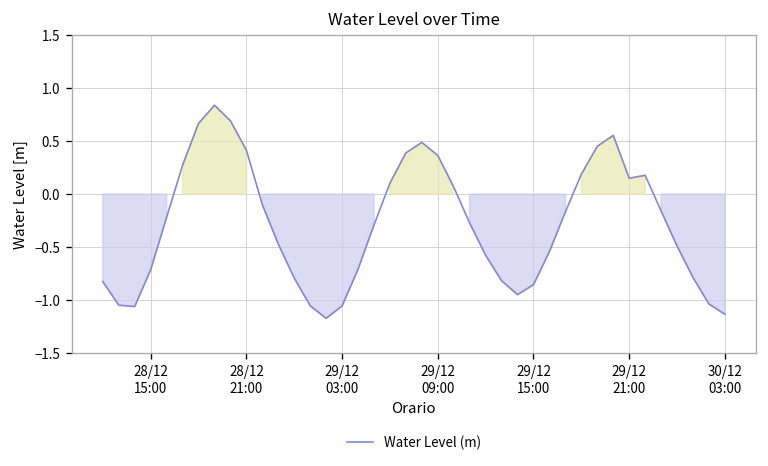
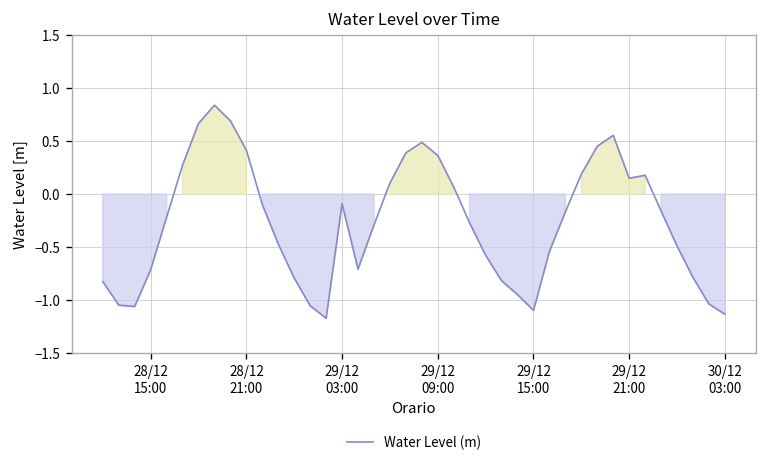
  {
    "28/12 15:00": -0.7,
    "28/12 21:00": 0.4,
-   "29/12 03:00": -1.1,
+   "29/12 03:00": -0.1,
    "29/12 09:00": 0.4,
-   "29/12 15:00": -0.9,
+   "29/12 15:00": -1.1,
    "29/12 21:00": 0.2,
    "30/12 03:00": -1.1
  }
